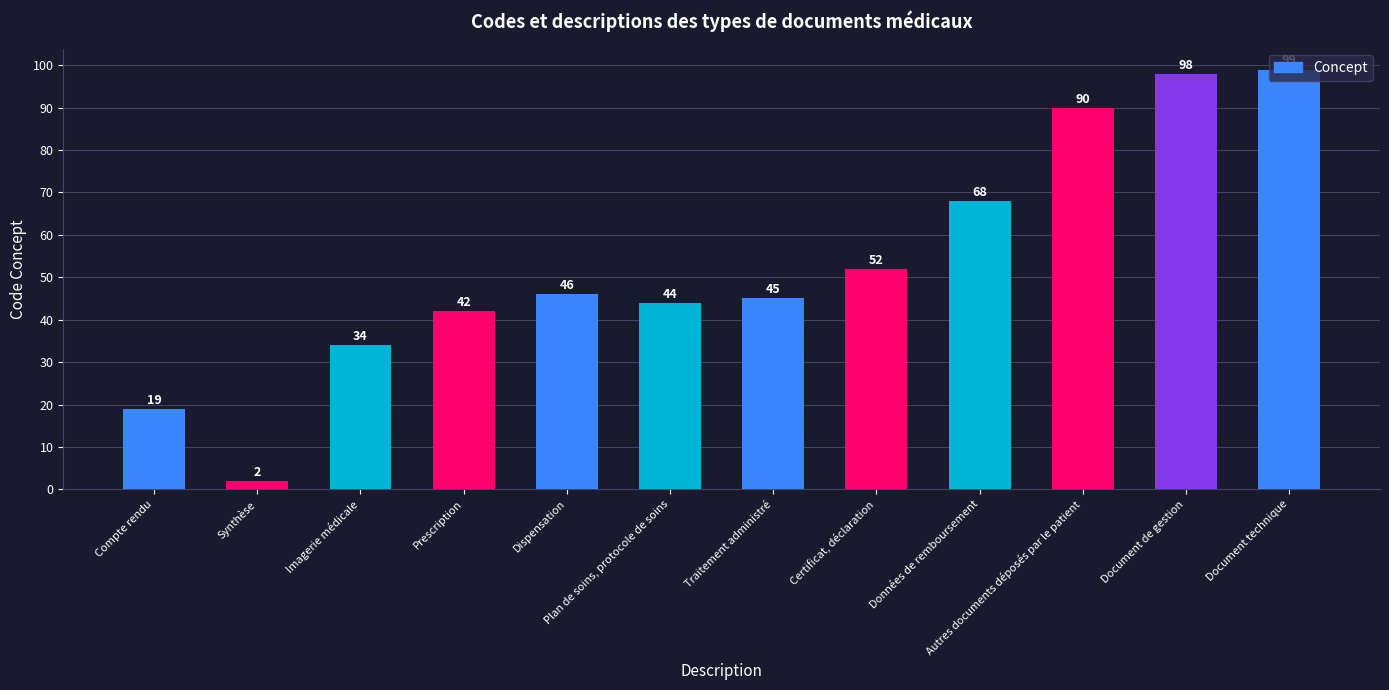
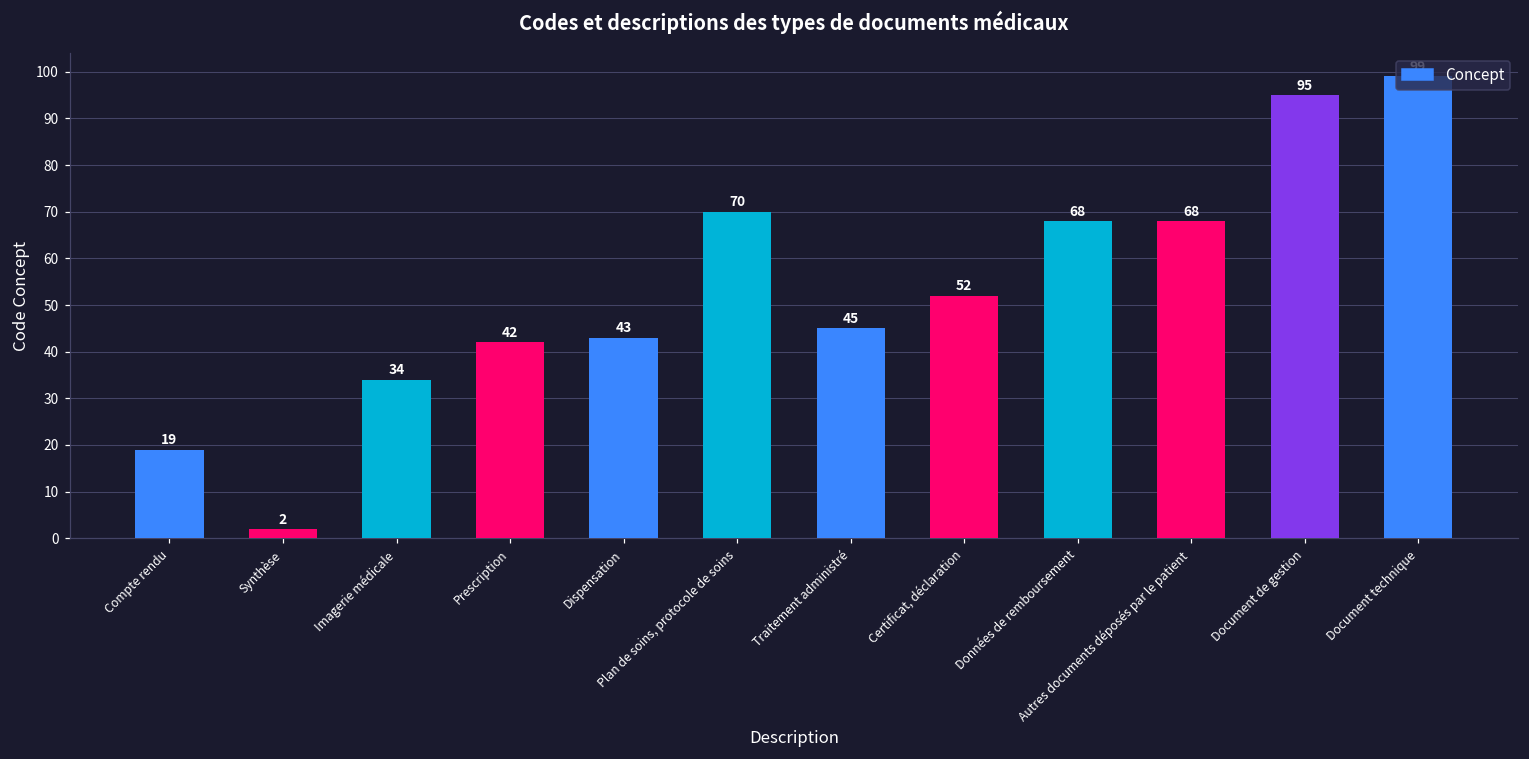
  {
    "Compte rendu": 19,
    "Synthèse": 2,
    "Imagerie médicale": 34,
    "Prescription": 42,
-   "Dispensation": 46,
-   "Plan de soins, protocole de soins": 44,
+   "Dispensation": 43,
+   "Plan de soins, protocole de soins": 70,
    "Traitement administré": 45,
    "Certificat, déclaration": 52,
    "Données de remboursement": 68,
-   "Autres documents déposés par le patient": 90,
-   "Document de gestion": 98
+   "Autres documents déposés par le patient": 68,
+   "Document de gestion": 95
  }
